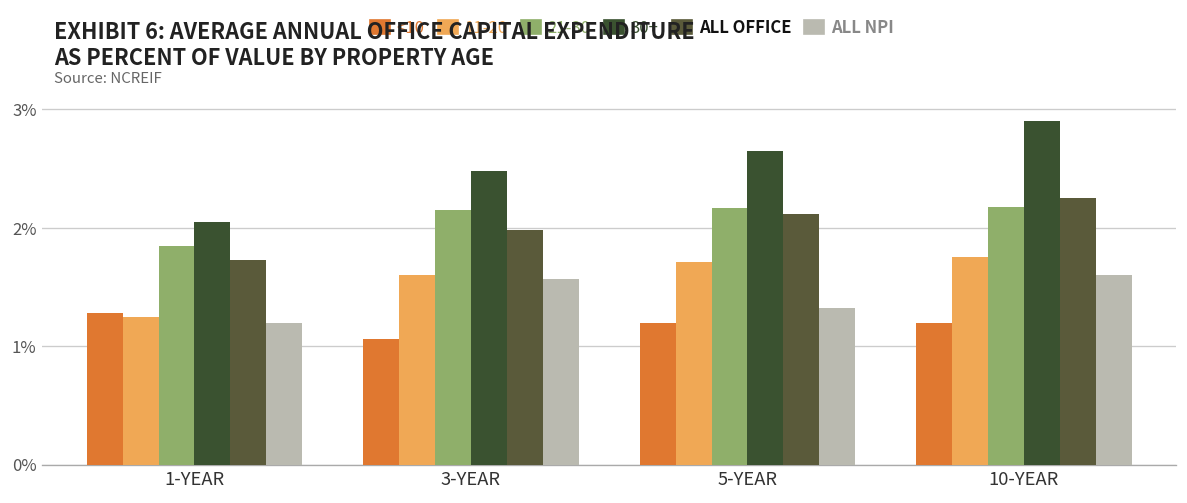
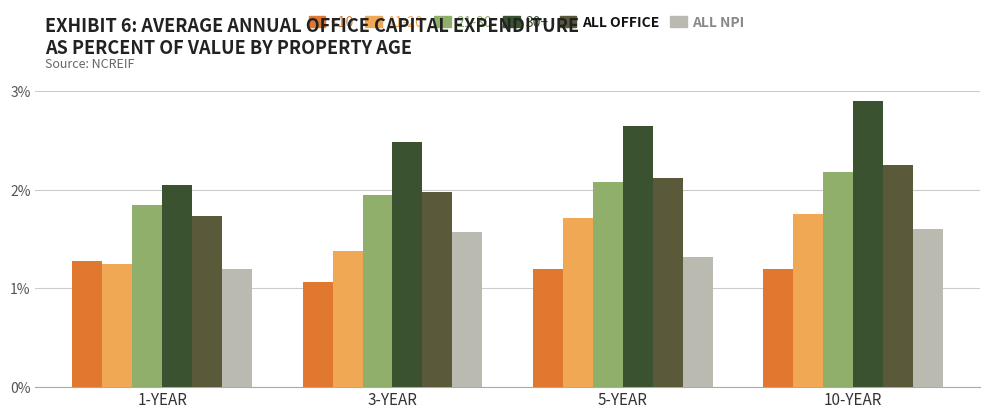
  {
    "<10": {
      "1-YEAR": "1.3%",
      "3-YEAR": "1.1%",
      "5-YEAR": "1.2%",
      "10-YEAR": "1.2%"
    },
    "11-20": {
      "1-YEAR": "1.3%",
-     "3-YEAR": "1.6%",
+     "3-YEAR": "1.4%",
      "5-YEAR": "1.7%",
      "10-YEAR": "1.8%"
    },
    "21-30": {
      "1-YEAR": "1.9%",
-     "3-YEAR": "2.2%",
-     "5-YEAR": "2.2%",
+     "3-YEAR": "2.0%",
+     "5-YEAR": "2.1%",
      "10-YEAR": "2.2%"
    },
    "ALL NPI": {
      "1-YEAR": "1.2%",
      "3-YEAR": "1.6%",
      "5-YEAR": "1.3%",
      "10-YEAR": "1.6%"
    }
  }
